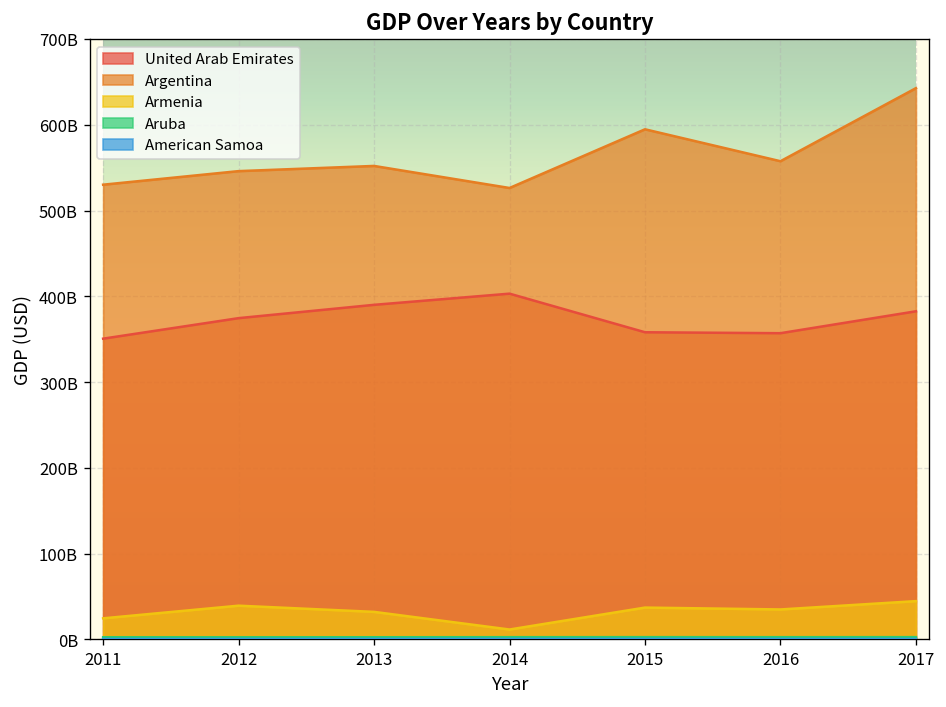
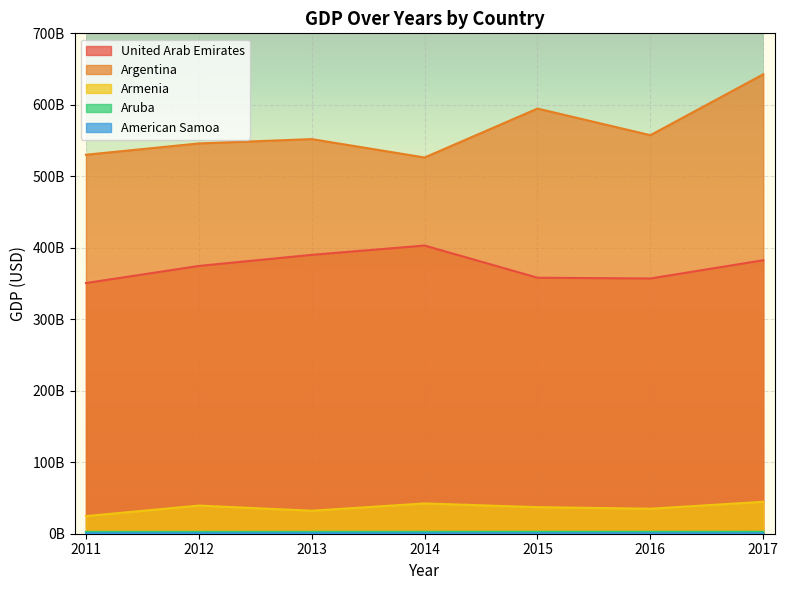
  {
    "Armenia": {
      "2011": 20000000000,
      "2012": 40000000000,
      "2013": 30000000000,
-     "2014": 10000000000,
+     "2014": 40000000000,
      "2015": 40000000000,
      "2016": 30000000000,
      "2017": 40000000000
    }
  }
